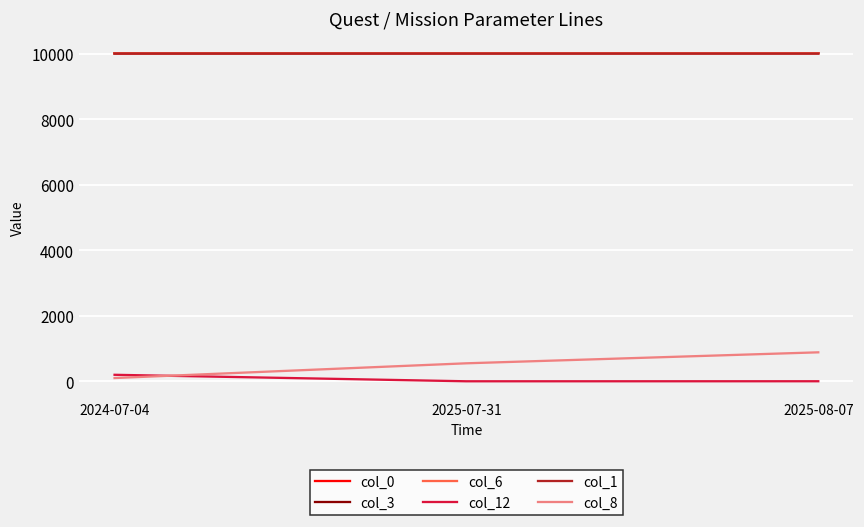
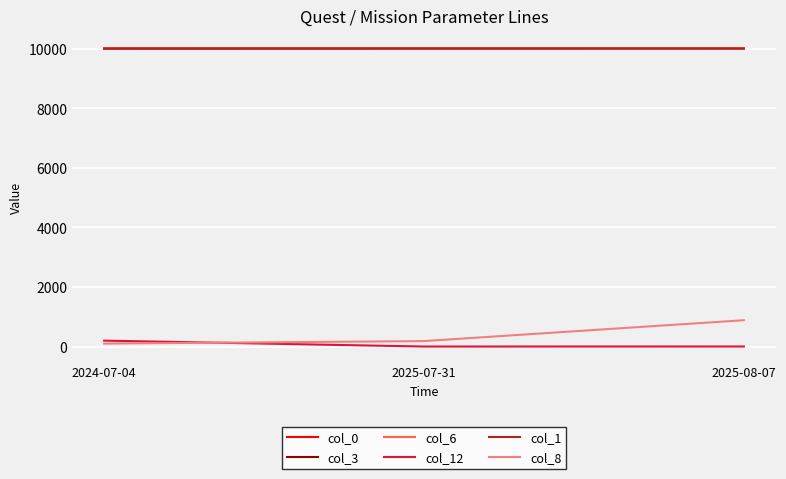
  {
    "col_8": {
      "2024-07-04": 100,
-     "2025-07-31": 600,
+     "2025-07-31": 200,
      "2025-08-07": 900
    }
  }
